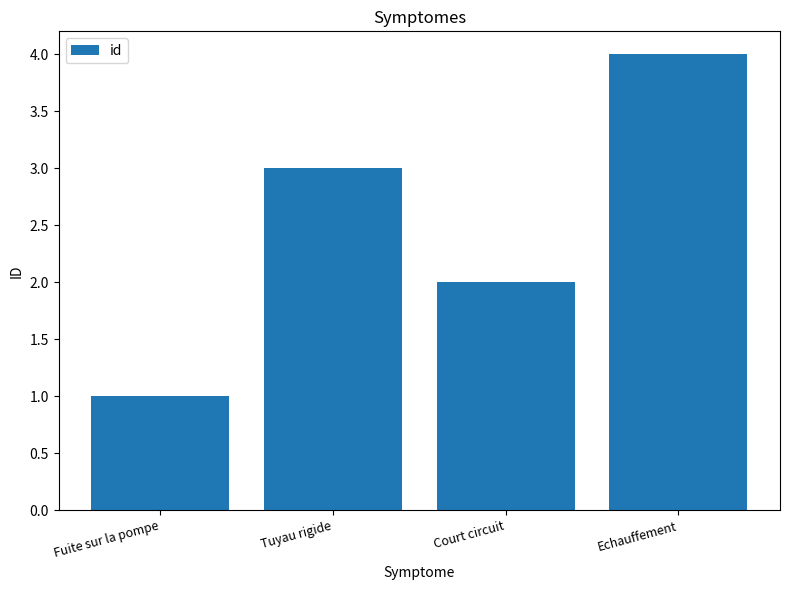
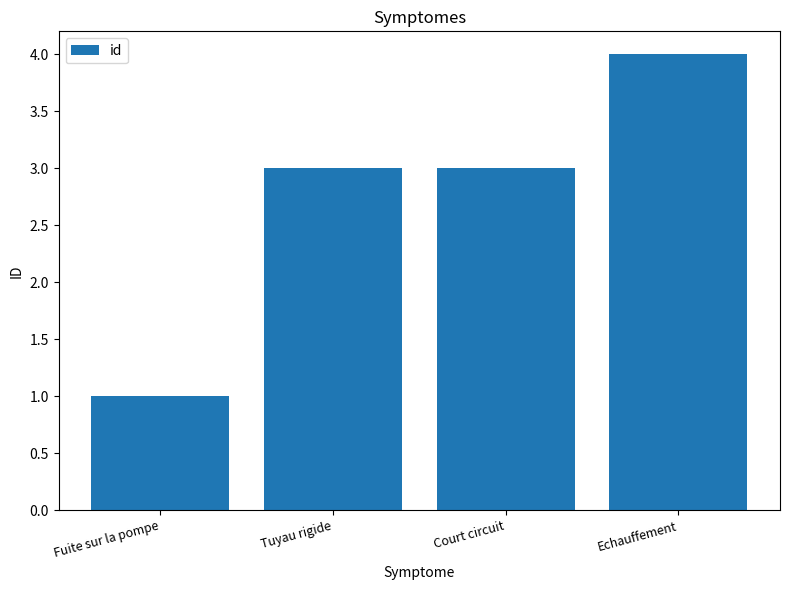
  {
    "Fuite sur la pompe": 1,
    "Tuyau rigide": 3,
-   "Court circuit": 2,
+   "Court circuit": 3,
    "Echauffement": 4
  }
